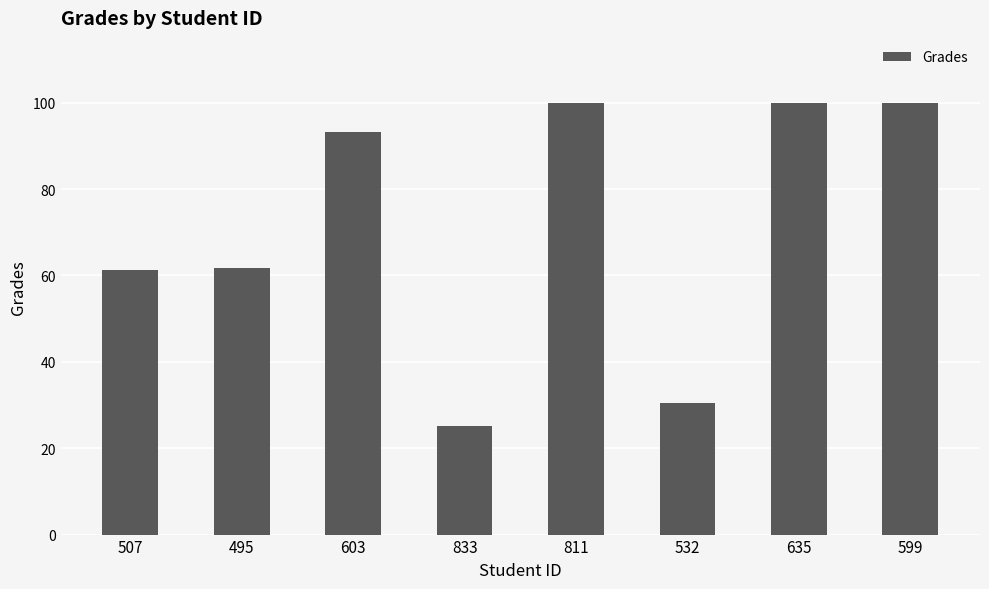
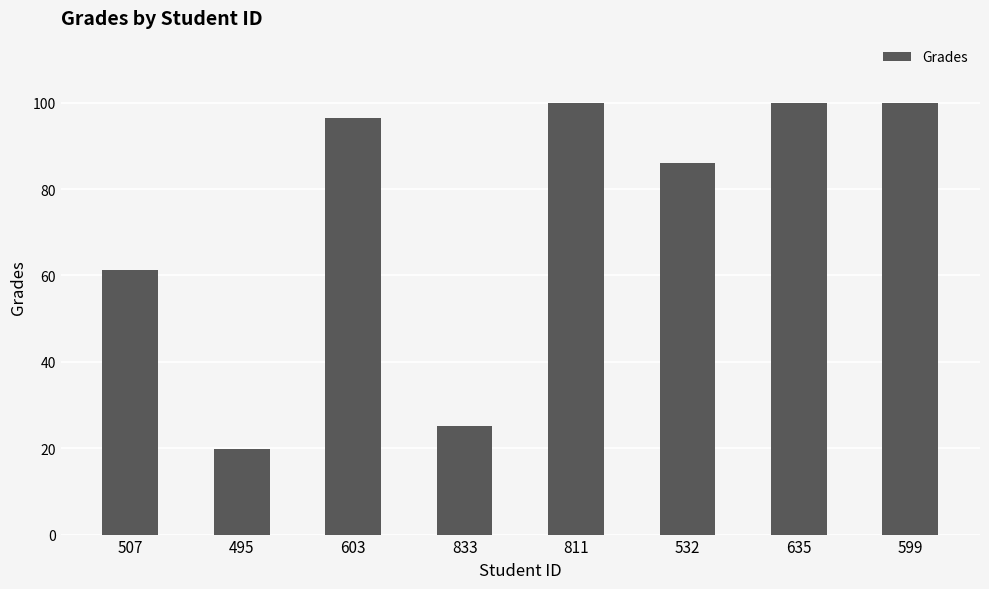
  {
    "507": 61,
-   "495": 62,
-   "603": 93,
+   "495": 20,
+   "603": 97,
    "833": 25,
    "811": 100,
-   "532": 30,
+   "532": 86,
    "635": 100,
    "599": 100
  }
